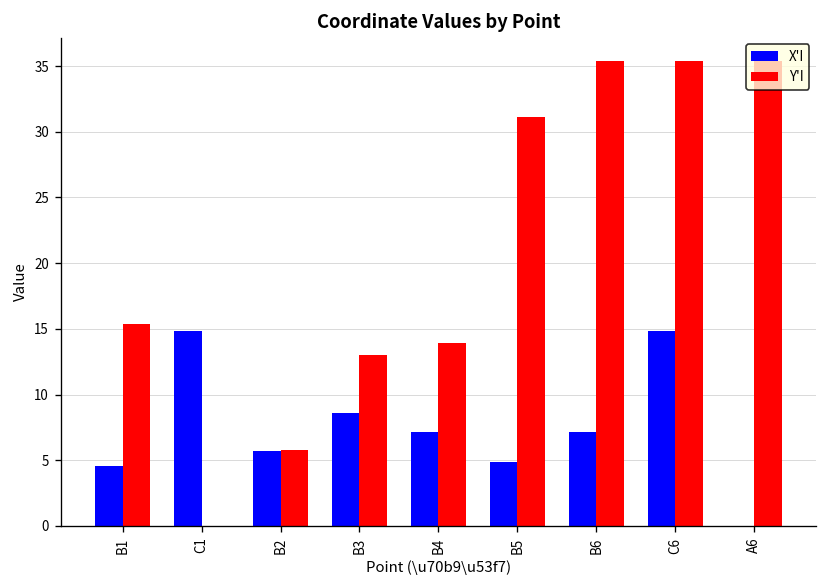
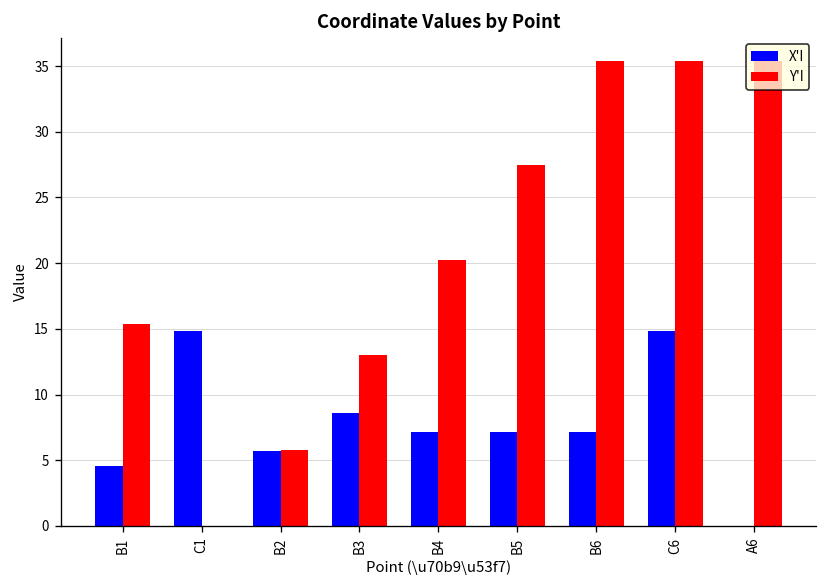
  {
    "X'I": {
      "B1": 4.5,
      "C1": 14.8,
      "B2": 5.7,
      "B3": 8.6,
      "B4": 7.2,
-     "B5": 4.8,
+     "B5": 7.1,
      "B6": 7.1,
      "C6": 14.8,
      "A6": 0.0
    },
    "Y'I": {
      "B1": 15.4,
      "C1": 0.0,
      "B2": 5.7,
      "B3": 13.0,
-     "B4": 13.9,
-     "B5": 31.1,
+     "B4": 20.3,
+     "B5": 27.5,
      "B6": 35.4,
      "C6": 35.4
    }
  }
